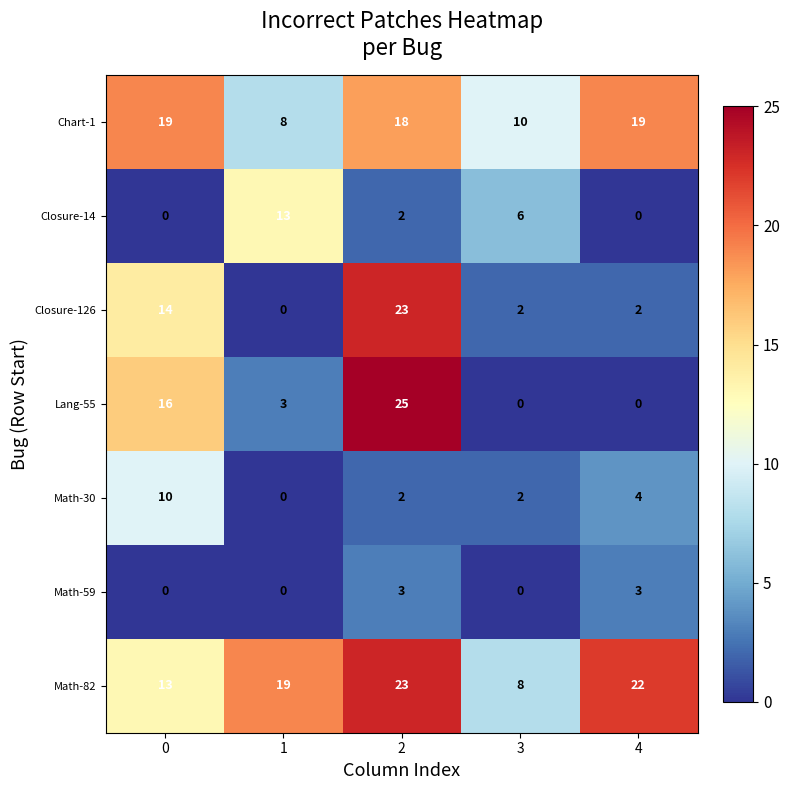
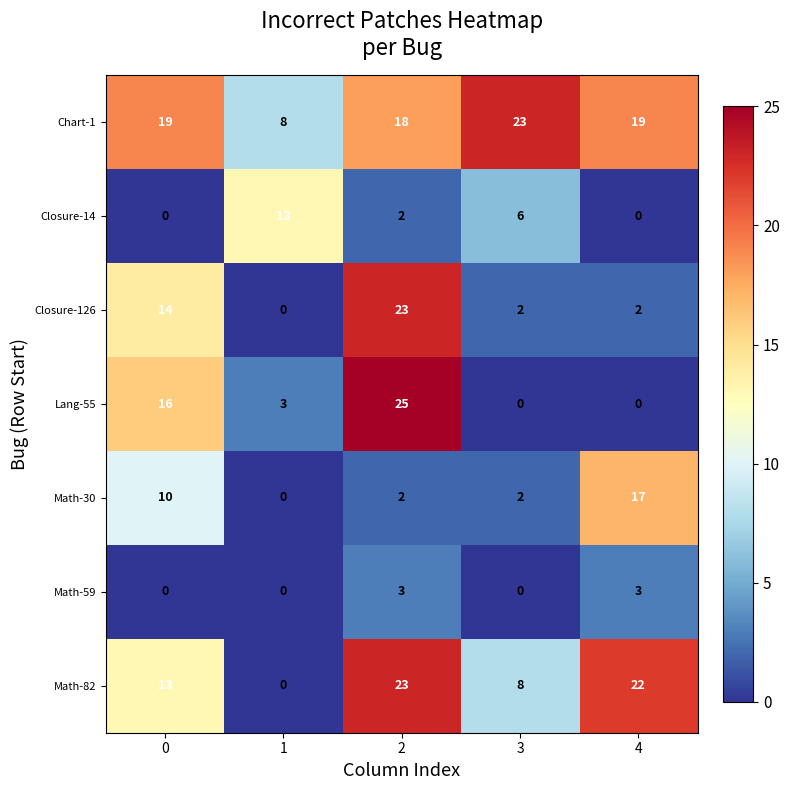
  {
    "Chart-1": {
      "0": 19,
      "1": 8,
      "2": 18,
-     "3": 10,
+     "3": 23,
      "4": 19
    },
    "Closure-14": {
      "0": 0,
      "1": 13,
      "2": 2,
      "3": 6,
      "4": 0
    },
    "Closure-126": {
      "0": 14,
      "1": 0,
      "2": 23,
      "3": 2,
      "4": 2
    },
    "Lang-55": {
      "0": 16,
      "1": 3,
      "2": 25,
      "3": 0,
      "4": 0
    },
    "Math-30": {
      "0": 10,
      "1": 0,
      "2": 2,
      "3": 2,
-     "4": 4
+     "4": 17
    },
    "Math-59": {
      "0": 0,
      "1": 0,
      "2": 3,
      "3": 0,
      "4": 3
    },
    "Math-82": {
      "0": 13,
-     "1": 19,
+     "1": 0,
      "2": 23,
      "3": 8,
      "4": 22
    }
  }
